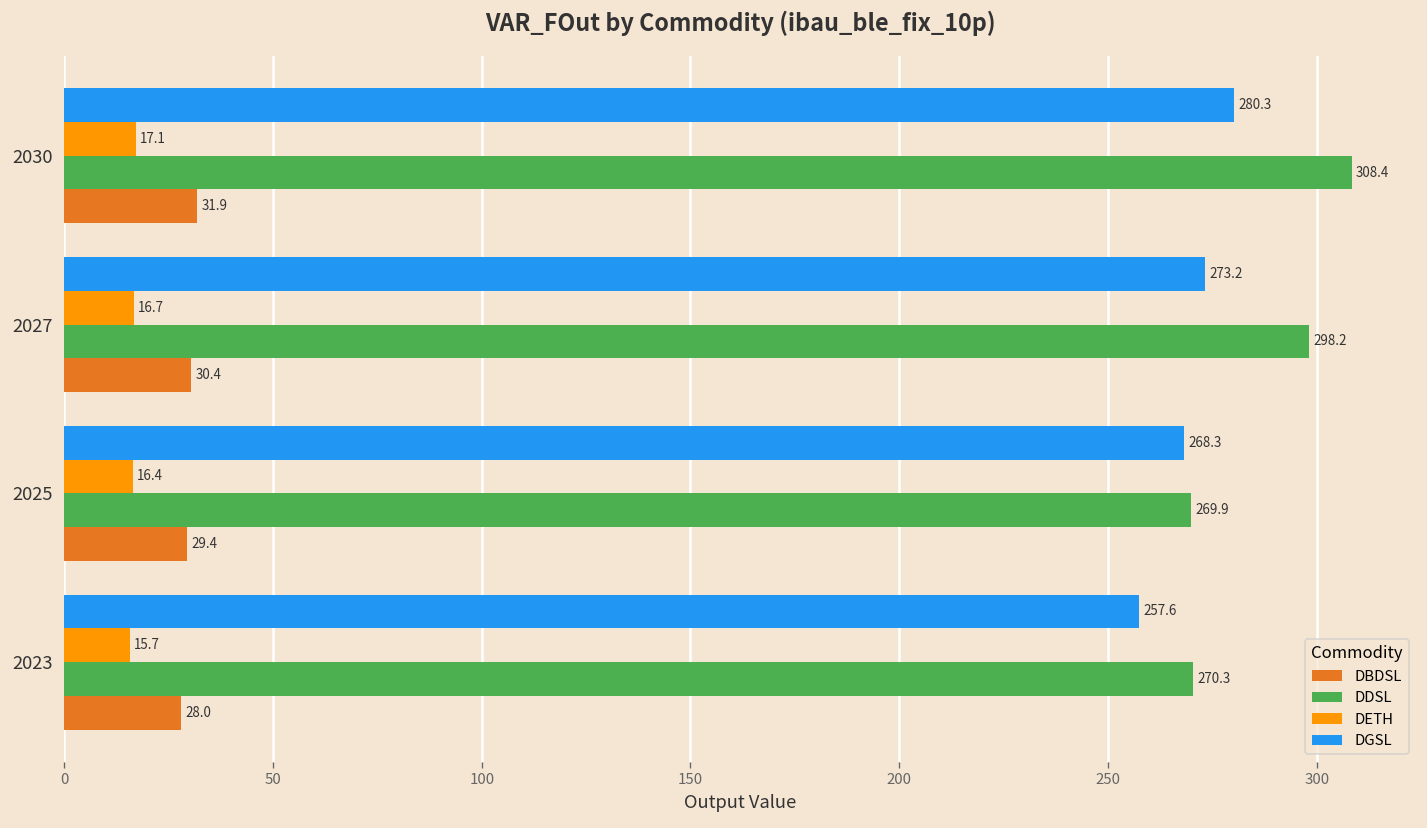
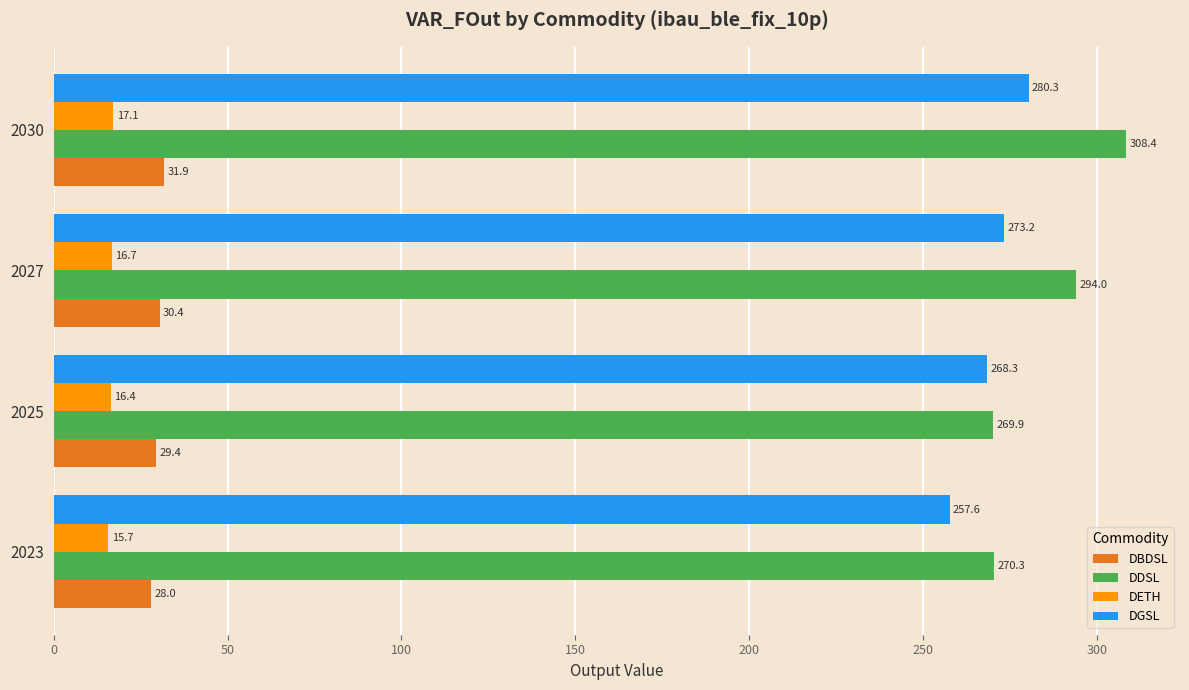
  {
    "DDSL": {
      "2030": 308.4,
-     "2027": 298.2,
+     "2027": 294.0,
      "2025": 269.9,
      "2023": 270.3
    },
    "DGSL": {
      "2030": 280.3,
      "2027": 273.2,
      "2025": 268.3,
      "2023": 257.6
    }
  }
